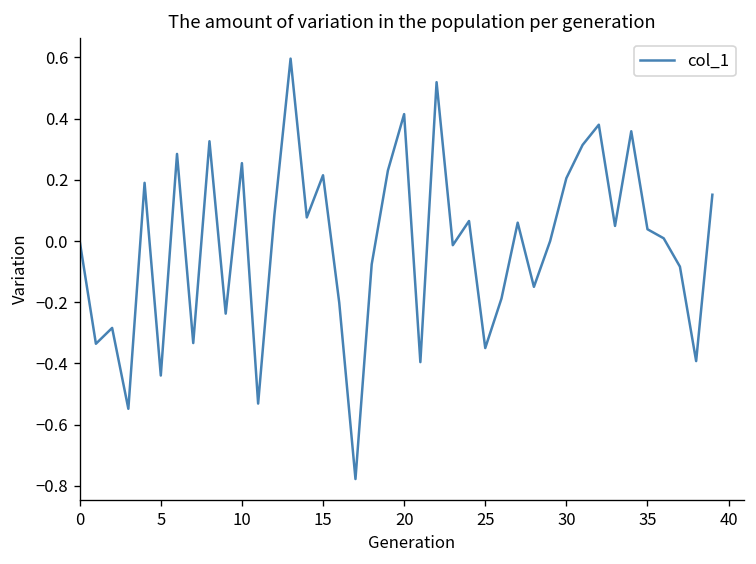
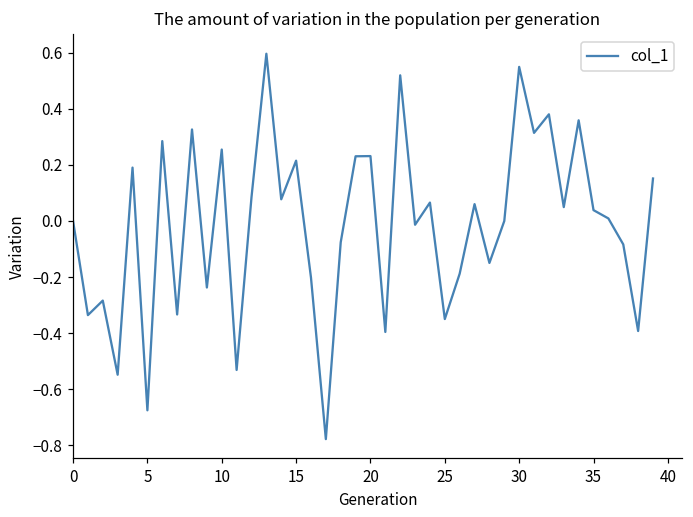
  {
    "0": 0.00,
-   "5": -0.44,
+   "5": -0.68,
    "10": 0.25,
    "15": 0.21,
-   "20": 0.41,
+   "20": 0.23,
    "25": -0.35,
-   "30": 0.21,
+   "30": 0.55,
    "35": 0.04
  }
